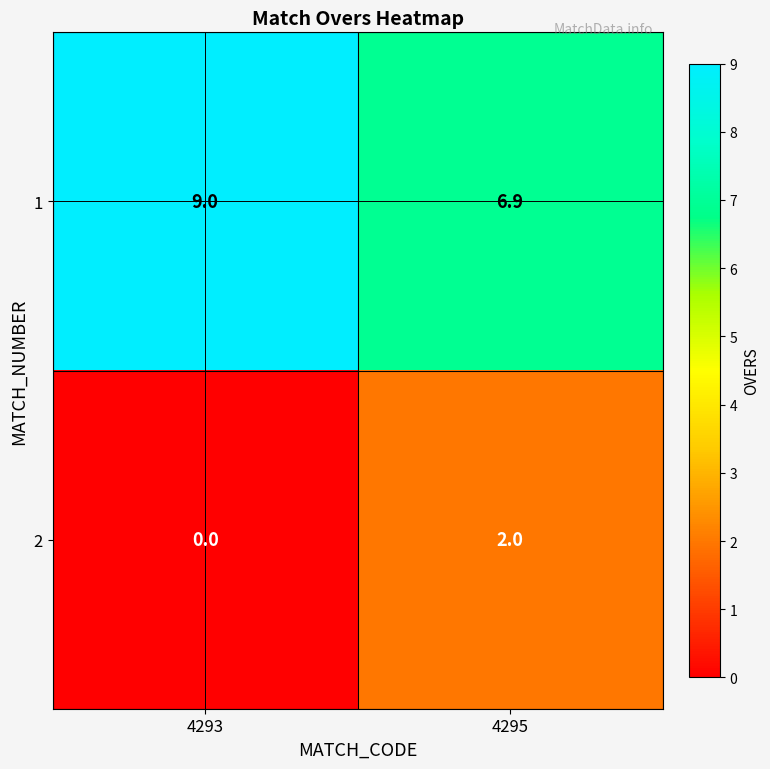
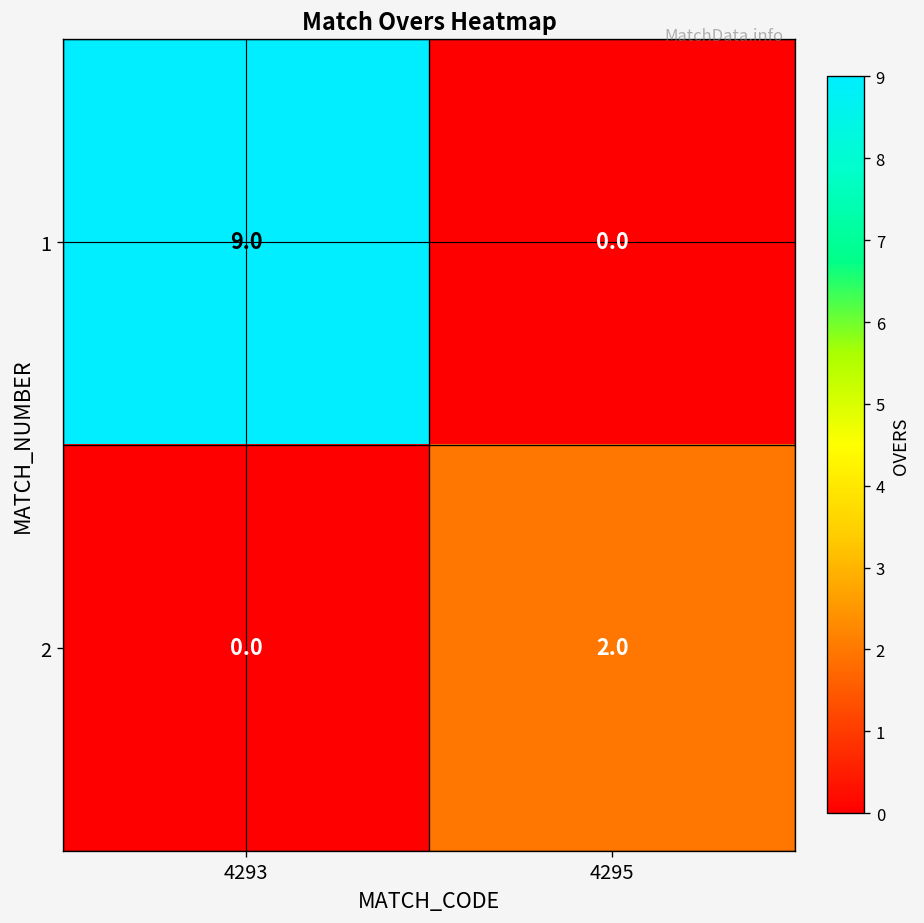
  {
    "1": {
      "4293": 9.0,
-     "4295": 6.9
+     "4295": 0.0
    },
    "2": {
      "4293": 0.0,
      "4295": 2.0
    }
  }
